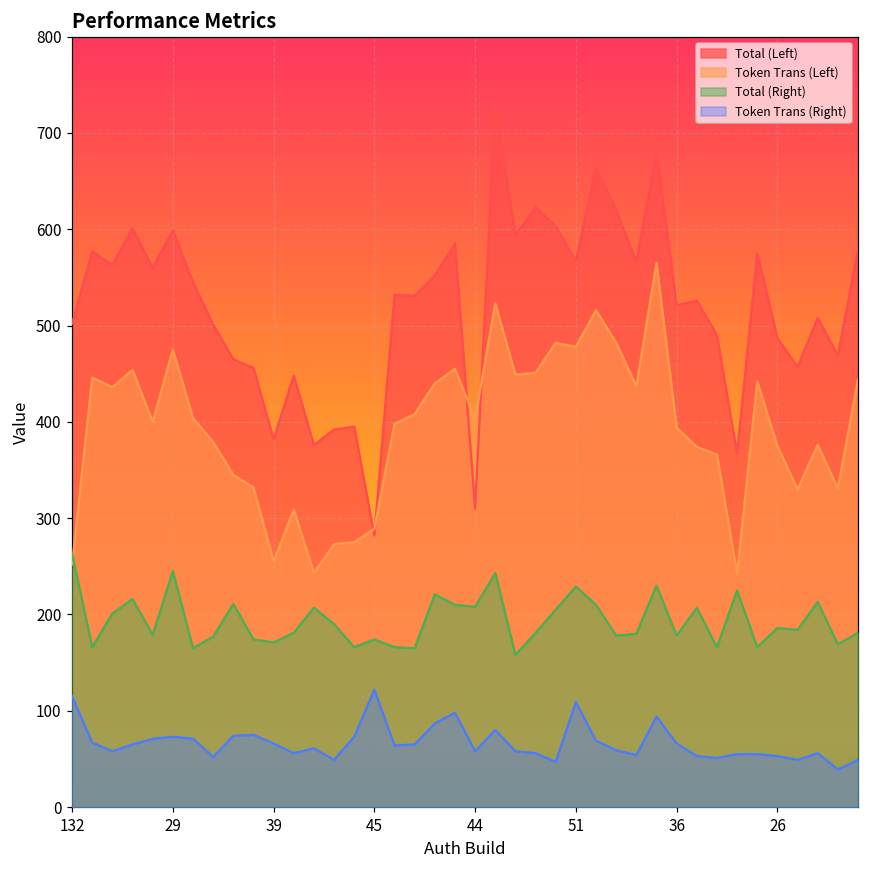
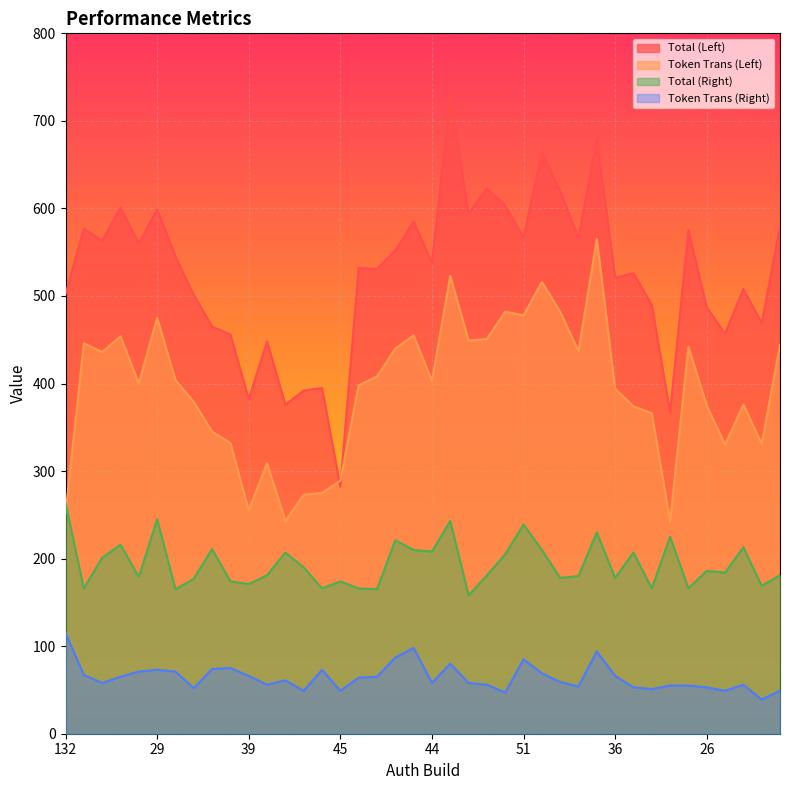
  {
    "Total (Left)": {
      "132": 500,
      "45": 280,
-     "44": 310,
+     "44": 540,
      "51": 570
    },
    "Token Trans (Left)": {
      "132": 250,
      "45": 290,
      "44": 400,
      "51": 480
    },
    "Total (Right)": {
      "132": 260,
      "45": 170,
      "44": 210,
-     "51": 230
+     "51": 240
    },
    "Token Trans (Right)": {
      "132": 120,
-     "45": 120,
+     "45": 50,
      "44": 60,
-     "51": 110
+     "51": 90
    }
  }
